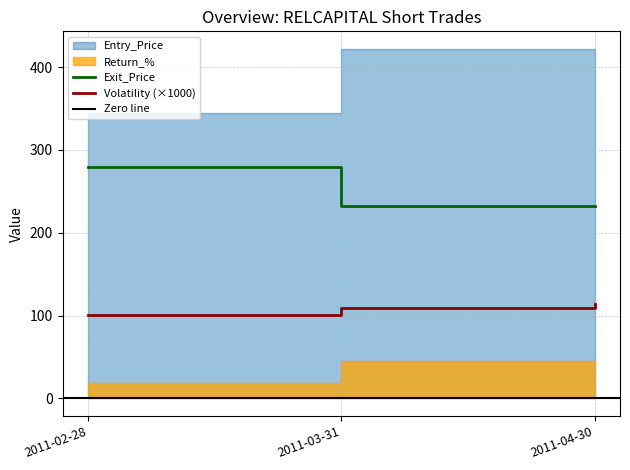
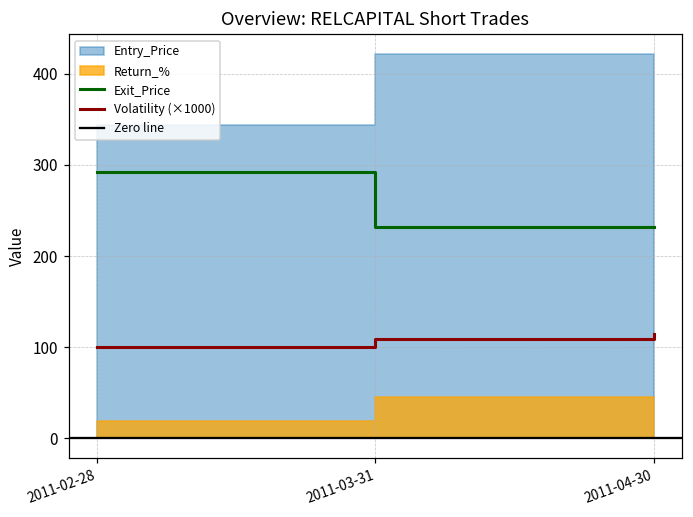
  {
    "Exit_Price": {
-     "2011-02-28": 280,
+     "2011-02-28": 290,
      "2011-03-31": 230,
      "2011-04-30": 230
    },
    "Volatility (×1000)": {
      "2011-02-28": 100,
      "2011-03-31": 110,
      "2011-04-30": 110
    }
  }
